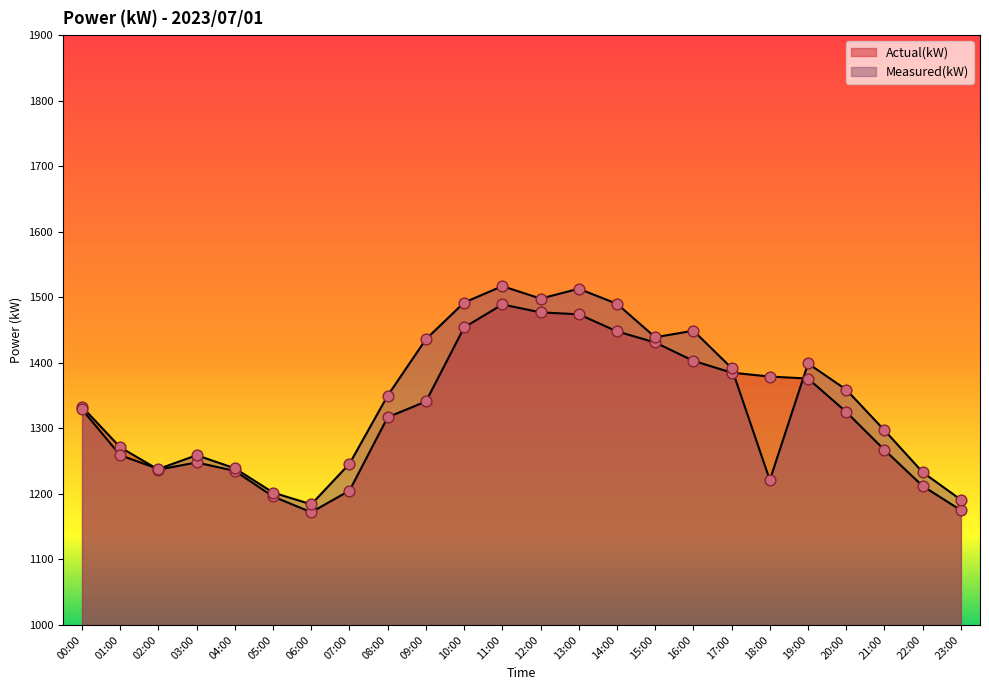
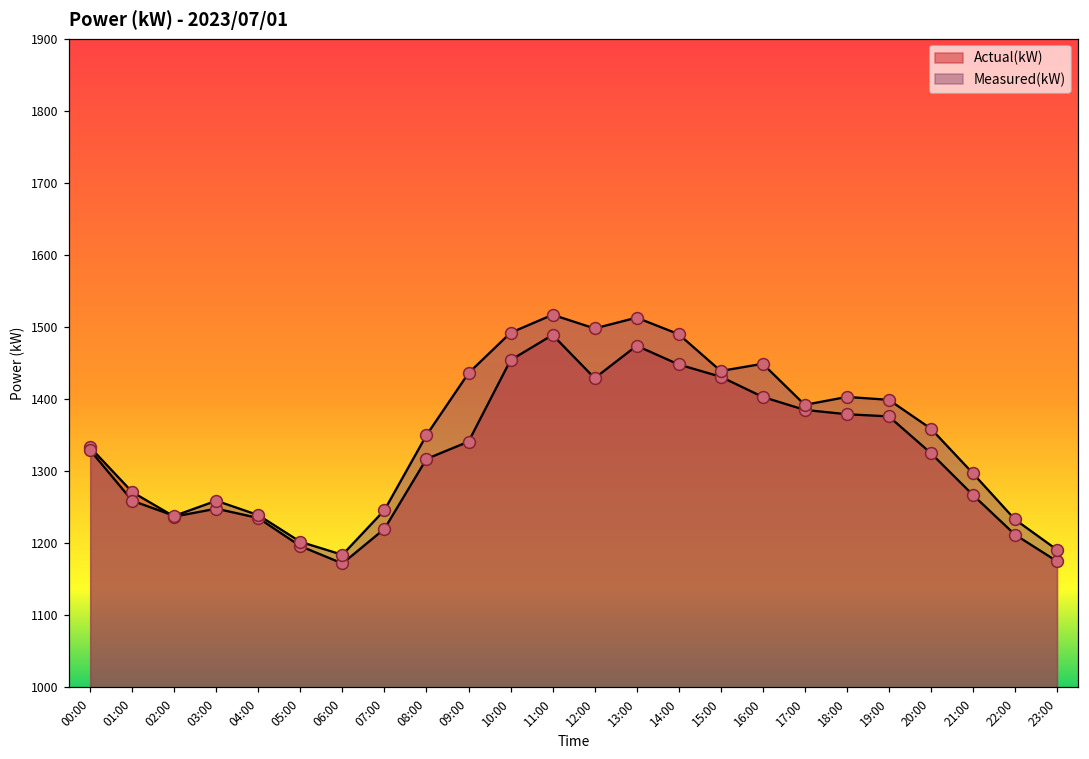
  {
    "Actual(kW)": {
      "00:00": 1330,
      "01:00": 1270,
      "03:00": 1250,
      "04:00": 1240,
      "05:00": 1200,
      "06:00": 1170,
-     "07:00": 1210,
+     "07:00": 1220,
      "08:00": 1320,
      "09:00": 1340,
      "10:00": 1450,
      "11:00": 1490,
-     "12:00": 1480,
+     "12:00": 1430,
      "13:00": 1470,
      "14:00": 1450,
      "15:00": 1430,
      "16:00": 1400,
      "17:00": 1390,
      "18:00": 1380,
      "19:00": 1380,
      "20:00": 1330,
      "21:00": 1270,
      "22:00": 1210,
      "23:00": 1180
    },
    "Measured(kW)": {
      "00:00": 1330,
      "01:00": 1260,
      "03:00": 1260,
      "04:00": 1240,
      "05:00": 1200,
      "06:00": 1180,
      "07:00": 1250,
      "08:00": 1350,
      "09:00": 1440,
      "10:00": 1490,
      "11:00": 1520,
      "12:00": 1500,
      "13:00": 1510,
      "14:00": 1490,
      "15:00": 1440,
      "16:00": 1450,
      "17:00": 1390,
-     "18:00": 1220,
+     "18:00": 1400,
      "19:00": 1400,
      "20:00": 1360,
      "21:00": 1300,
      "22:00": 1230,
      "23:00": 1190
    }
  }
